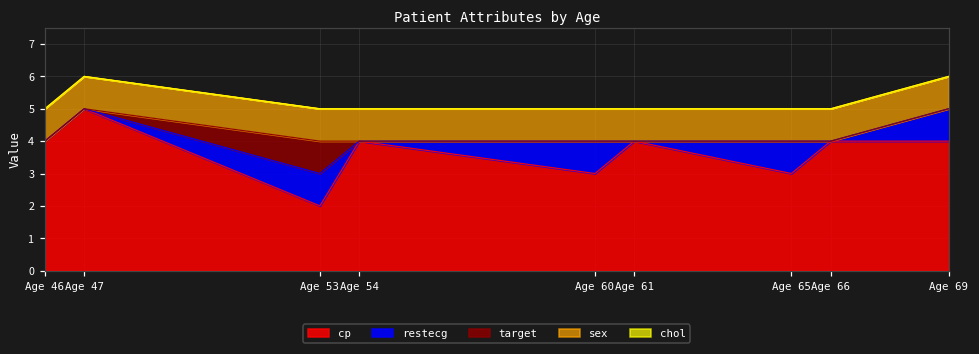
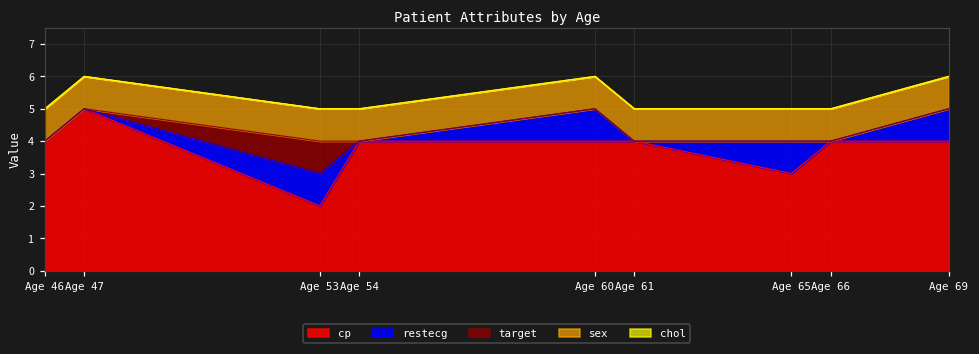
  {
    "cp": {
      "Age 53": 2,
-     "Age 60": 3,
+     "Age 60": 4,
      "Age 65": 3,
      "Age 69": 4
    },
    "restecg": {
      "Age 53": 3
    },
    "target": {
      "Age 53": 4
    }
  }
